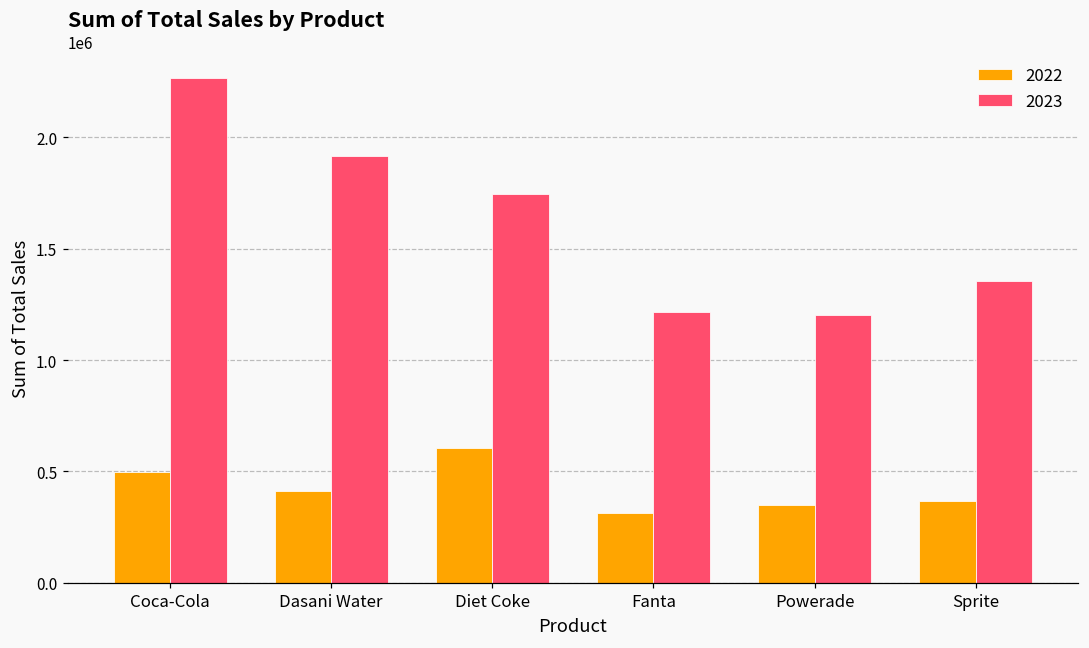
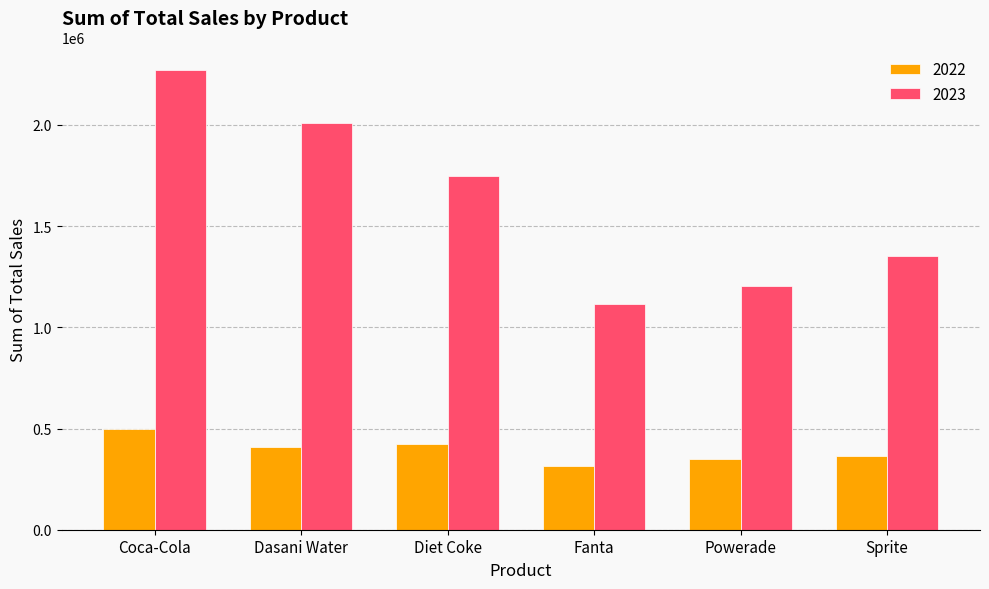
  {
    "2022": {
      "Coca-Cola": 500000,
      "Dasani Water": 410000,
-     "Diet Coke": 600000,
+     "Diet Coke": 420000,
      "Fanta": 320000,
      "Powerade": 350000,
      "Sprite": 370000
    },
    "2023": {
      "Coca-Cola": 2270000,
-     "Dasani Water": 1920000,
+     "Dasani Water": 2010000,
      "Diet Coke": 1750000,
-     "Fanta": 1210000,
+     "Fanta": 1120000,
      "Powerade": 1200000,
      "Sprite": 1350000
    }
  }
